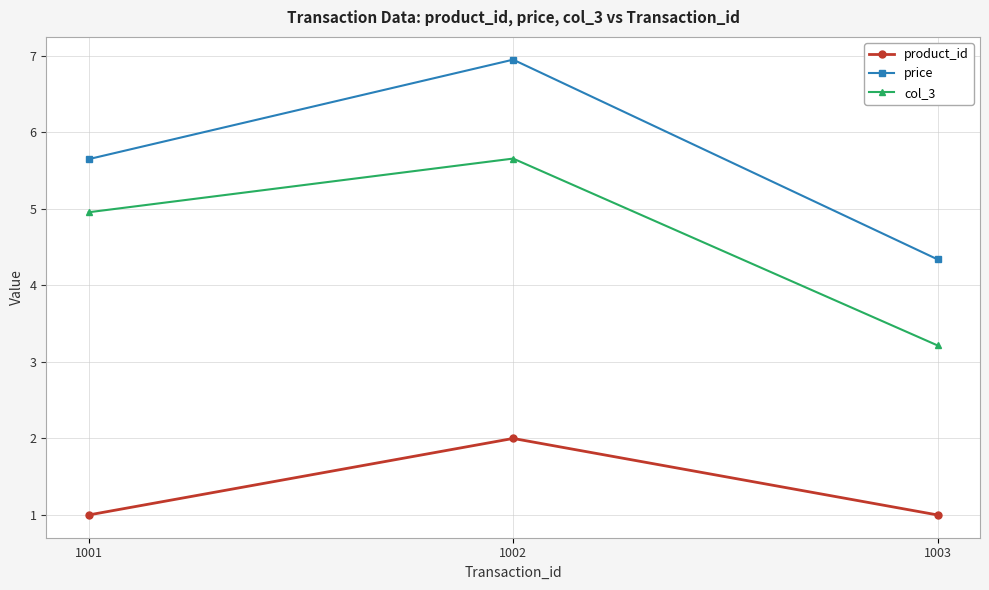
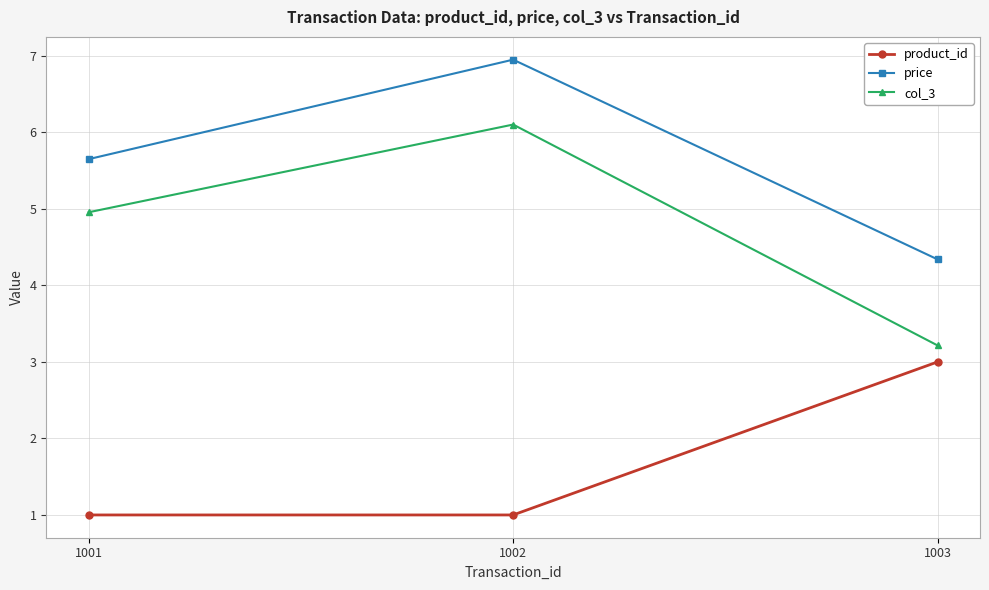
  {
    "product_id": {
      "1001": 1,
-     "1002": 2,
-     "1003": 1
+     "1002": 1,
+     "1003": 3
    },
    "price": {
      "1001": 5.7,
      "1002": 7.0,
      "1003": 4.3
    },
    "col_3": {
      "1001": 5.0,
-     "1002": 5.7,
+     "1002": 6.1,
      "1003": 3.2
    }
  }
